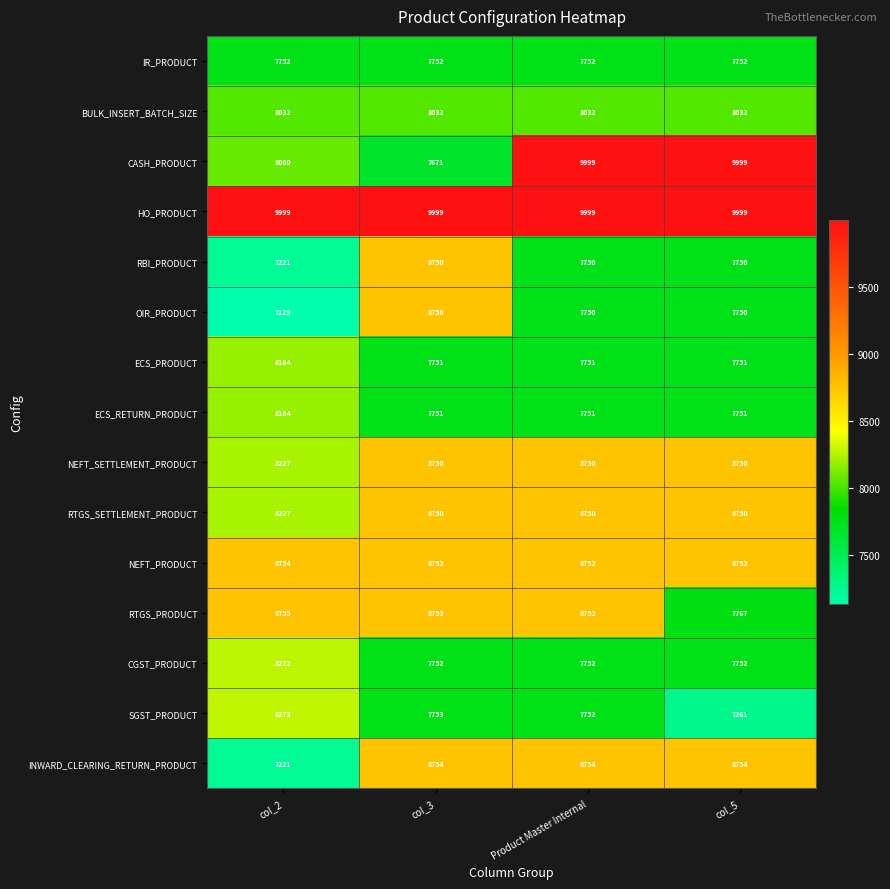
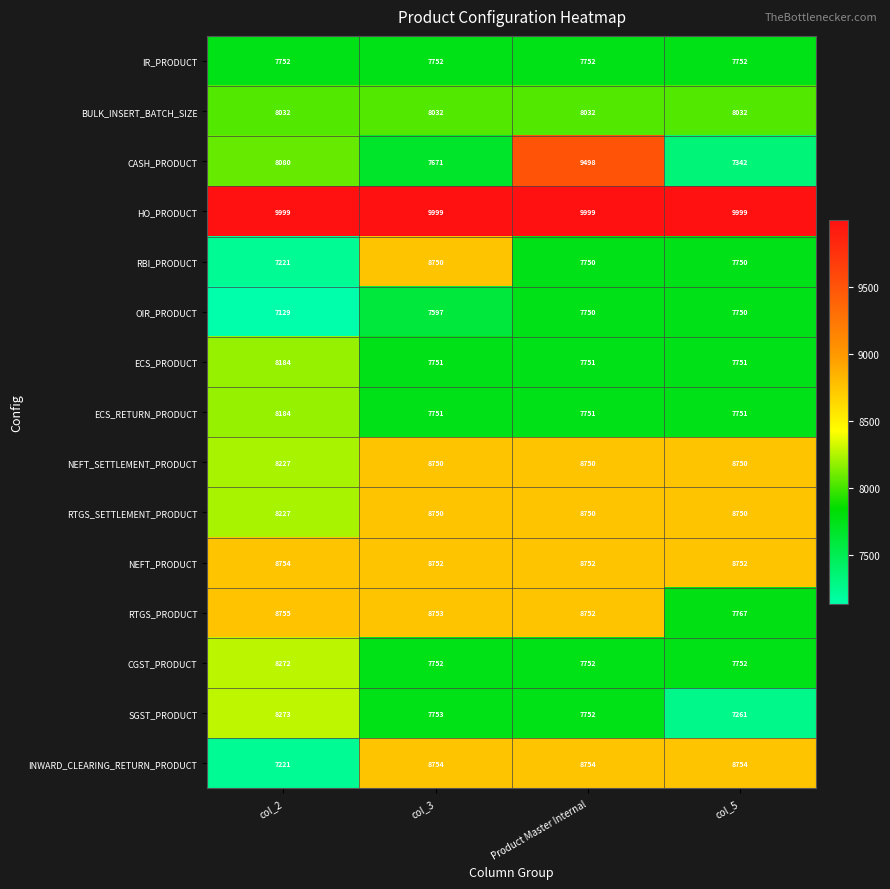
  {
    "IR_PRODUCT": {
      "col_2": 7752,
      "col_3": 7752,
      "Product Master Internal": 7752,
      "col_5": 7752
    },
    "BULK_INSERT_BATCH_SIZE": {
      "col_2": 8032,
      "col_3": 8032,
      "Product Master Internal": 8032,
      "col_5": 8032
    },
    "CASH_PRODUCT": {
      "col_2": 8080,
      "col_3": 7671,
-     "Product Master Internal": 9999,
-     "col_5": 9999
+     "Product Master Internal": 9498,
+     "col_5": 7342
    },
    "HO_PRODUCT": {
      "col_2": 9999,
      "col_3": 9999,
      "Product Master Internal": 9999,
      "col_5": 9999
    },
    "RBI_PRODUCT": {
      "col_2": 7221,
      "col_3": 8750,
      "Product Master Internal": 7750,
      "col_5": 7750
    },
    "OIR_PRODUCT": {
      "col_2": 7129,
-     "col_3": 8750,
+     "col_3": 7597,
      "Product Master Internal": 7750,
      "col_5": 7750
    },
    "ECS_PRODUCT": {
      "col_2": 8184,
      "col_3": 7751,
      "Product Master Internal": 7751,
      "col_5": 7751
    },
    "ECS_RETURN_PRODUCT": {
      "col_2": 8184,
      "col_3": 7751,
      "Product Master Internal": 7751,
      "col_5": 7751
    },
    "NEFT_SETTLEMENT_PRODUCT": {
      "col_2": 8227,
      "col_3": 8750,
      "Product Master Internal": 8750,
      "col_5": 8750
    },
    "RTGS_SETTLEMENT_PRODUCT": {
      "col_2": 8227,
      "col_3": 8750,
      "Product Master Internal": 8750,
      "col_5": 8750
    },
    "NEFT_PRODUCT": {
      "col_2": 8754,
      "col_3": 8752,
      "Product Master Internal": 8752,
      "col_5": 8752
    },
    "RTGS_PRODUCT": {
      "col_2": 8755,
      "col_3": 8753,
      "Product Master Internal": 8752,
      "col_5": 7767
    },
    "CGST_PRODUCT": {
      "col_2": 8272,
      "col_3": 7752,
      "Product Master Internal": 7752,
      "col_5": 7752
    },
    "SGST_PRODUCT": {
      "col_2": 8273,
      "col_3": 7753,
      "Product Master Internal": 7752,
      "col_5": 7261
    },
    "INWARD_CLEARING_RETURN_PRODUCT": {
      "col_2": 7221,
      "col_3": 8754,
      "Product Master Internal": 8754,
      "col_5": 8754
    }
  }
